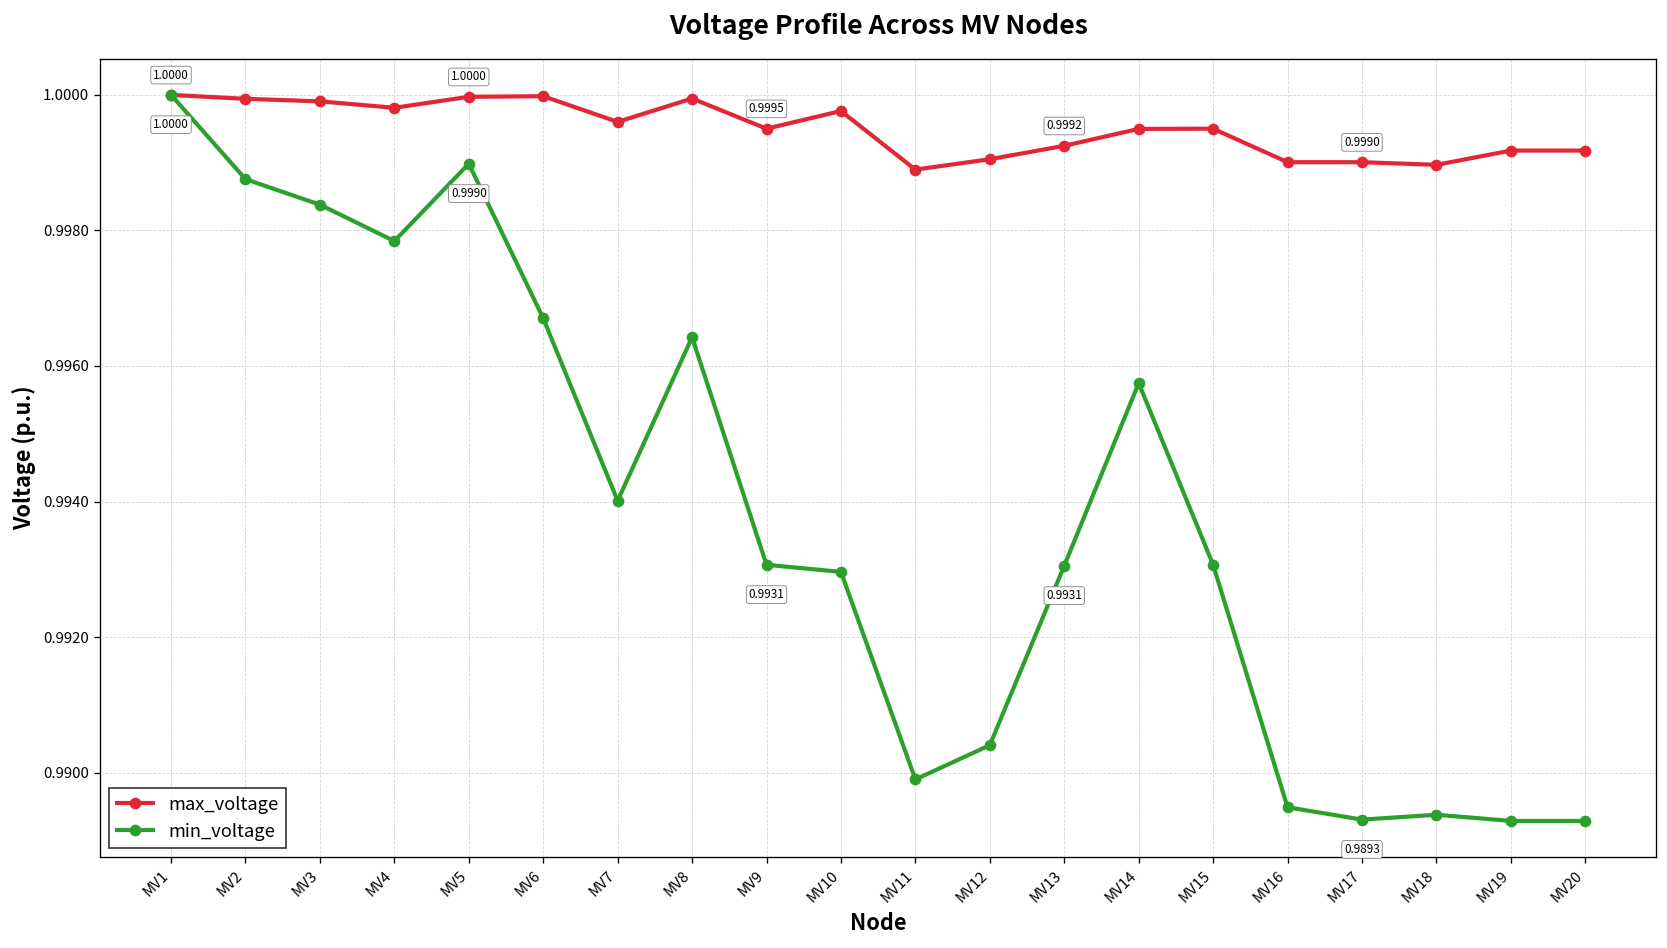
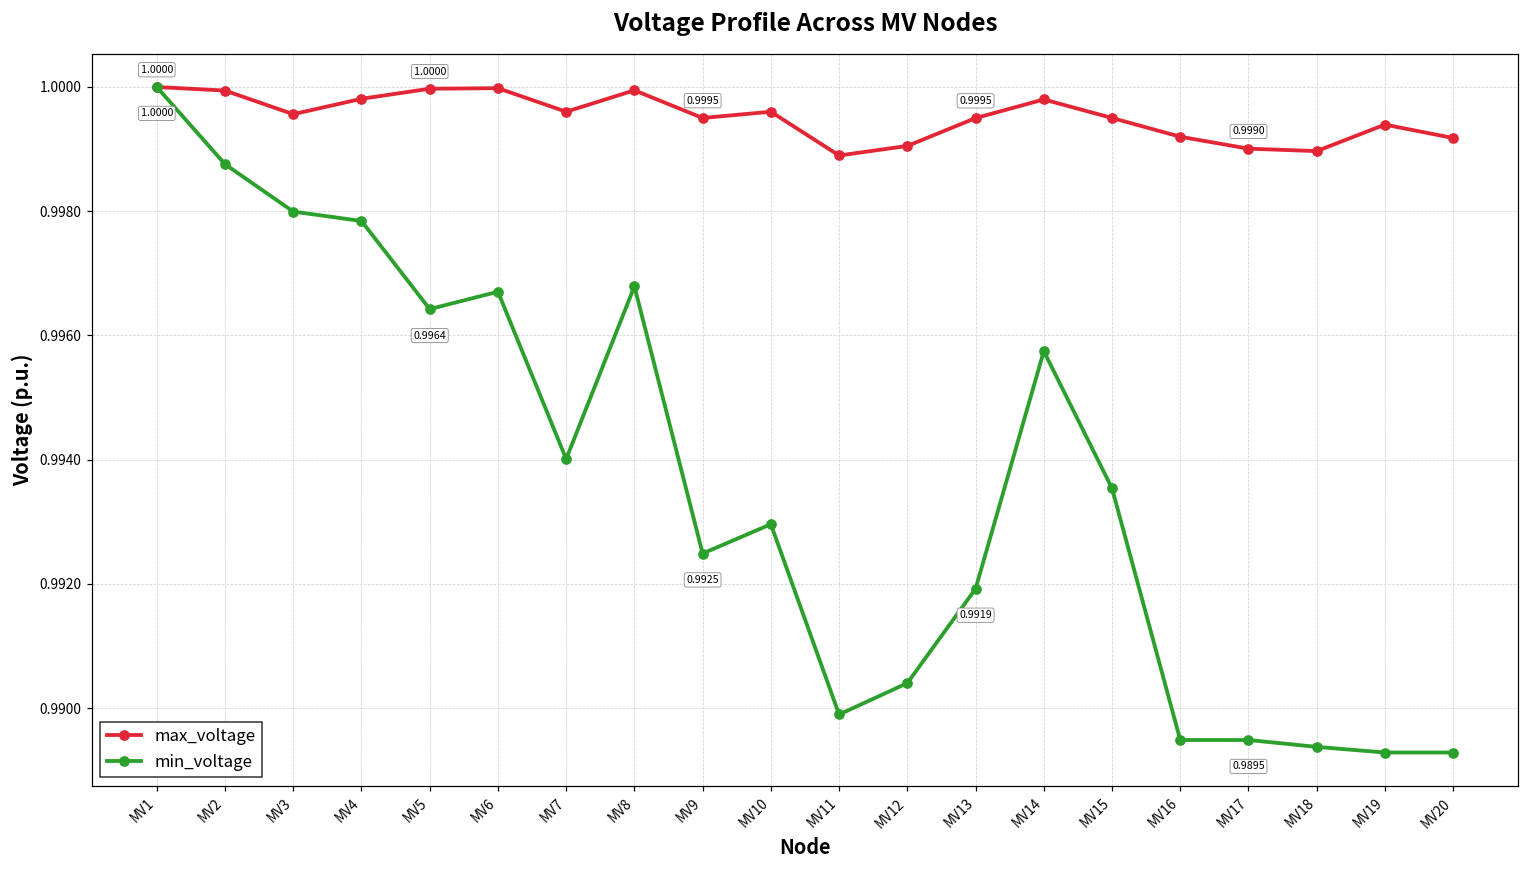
  {
    "max_voltage": {
-     "MV3": 0.9999,
-     "MV10": 0.9998,
-     "MV13": 0.9992,
-     "MV14": 0.9995,
-     "MV16": 0.9990,
-     "MV19": 0.9992
+     "MV3": 0.9996,
+     "MV10": 0.9996,
+     "MV13": 0.9995,
+     "MV14": 0.9998,
+     "MV16": 0.9992,
+     "MV19": 0.9994
    },
    "min_voltage": {
-     "MV3": 0.9984,
-     "MV5": 0.9990,
-     "MV8": 0.9964,
-     "MV9": 0.9931,
-     "MV13": 0.9931,
-     "MV15": 0.9931,
-     "MV17": 0.9893
+     "MV3": 0.9980,
+     "MV5": 0.9964,
+     "MV8": 0.9968,
+     "MV9": 0.9925,
+     "MV13": 0.9919,
+     "MV15": 0.9935,
+     "MV17": 0.9895
    }
  }
